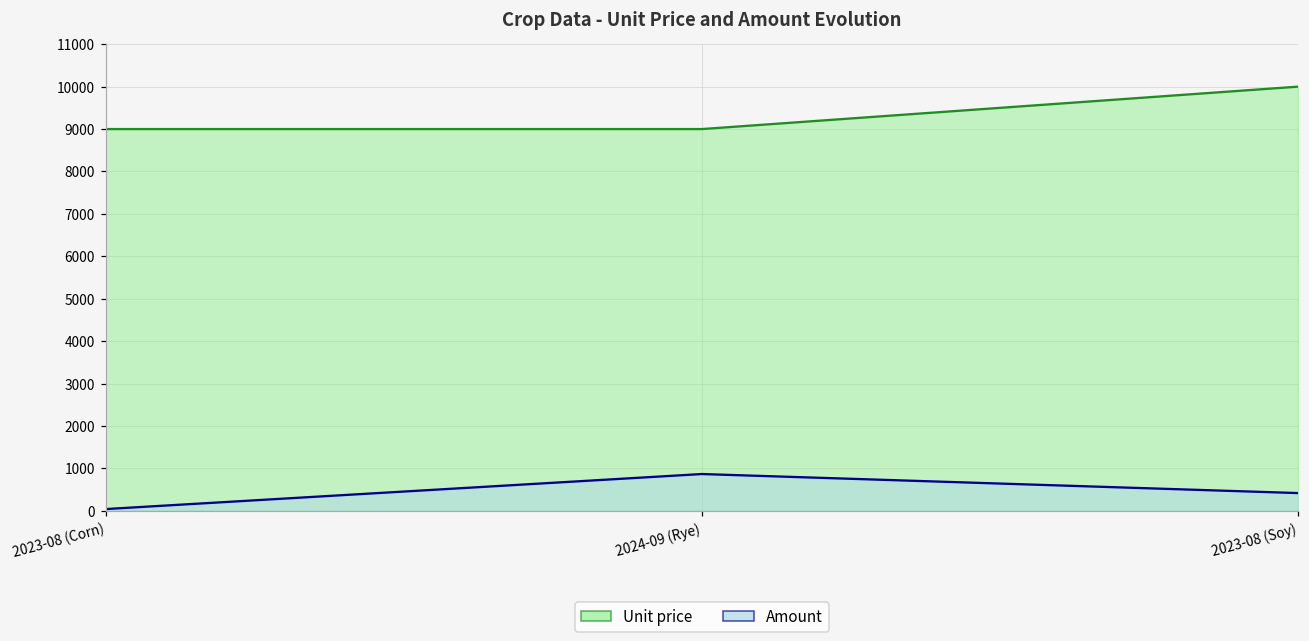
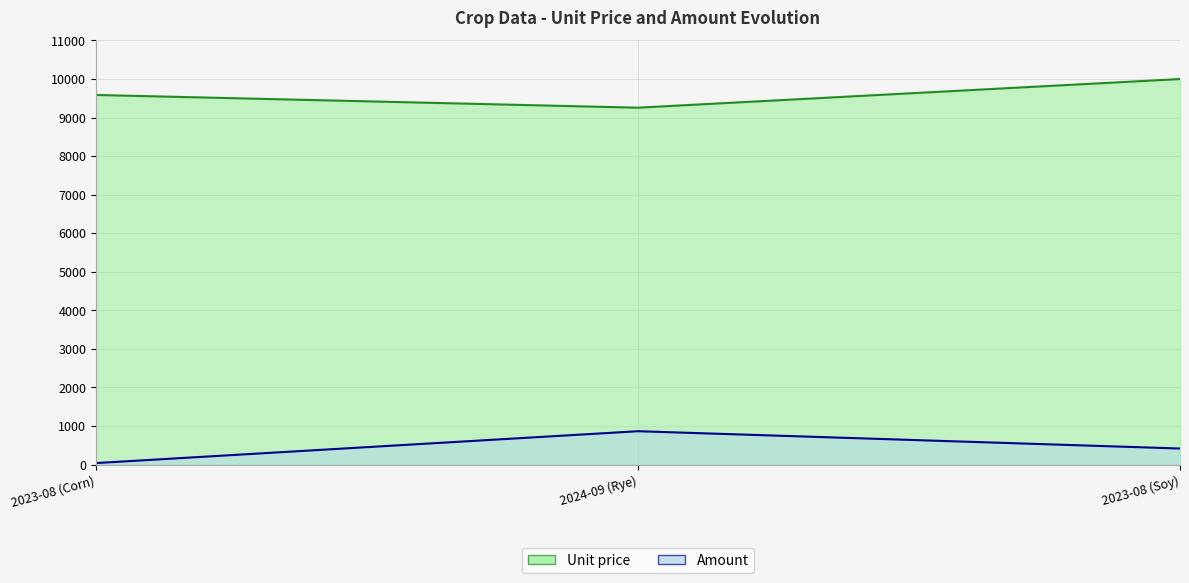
  {
    "Unit price": {
-     "2023-08 (Corn)": 9000,
-     "2024-09 (Rye)": 9000,
+     "2023-08 (Corn)": 9600,
+     "2024-09 (Rye)": 9300,
      "2023-08 (Soy)": 10000
    },
    "Amount": {
      "2023-08 (Corn)": 0,
      "2024-09 (Rye)": 900,
      "2023-08 (Soy)": 400
    }
  }
